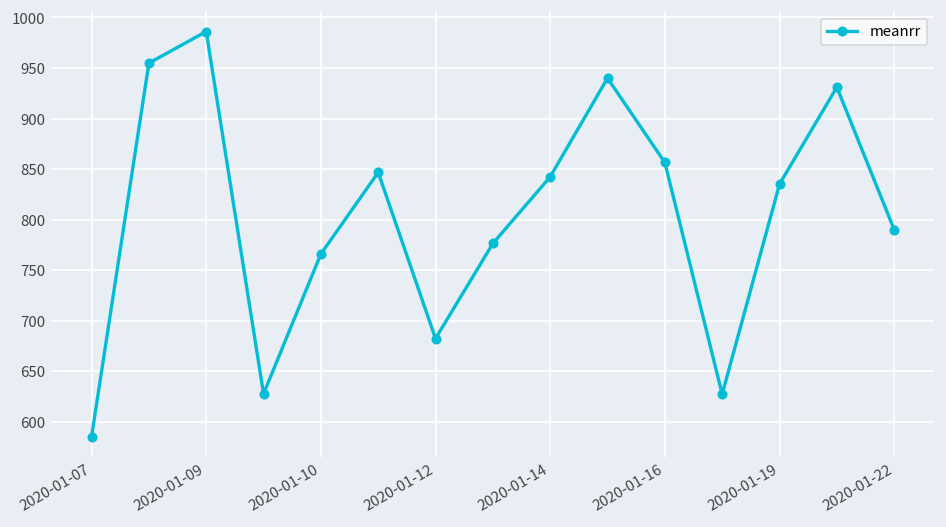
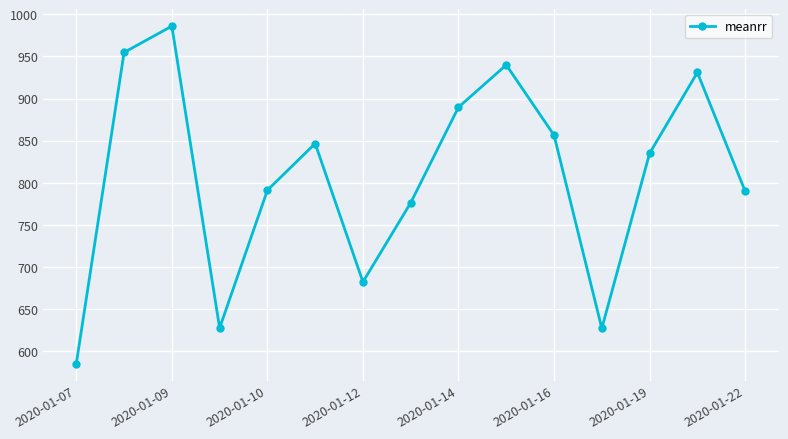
  {
    "2020-01-07": 590,
-   "2020-01-10": 770,
+   "2020-01-10": 790,
    "2020-01-12": 680,
-   "2020-01-14": 840,
+   "2020-01-14": 890,
    "2020-01-16": 860,
    "2020-01-19": 840,
    "2020-01-22": 790
  }
